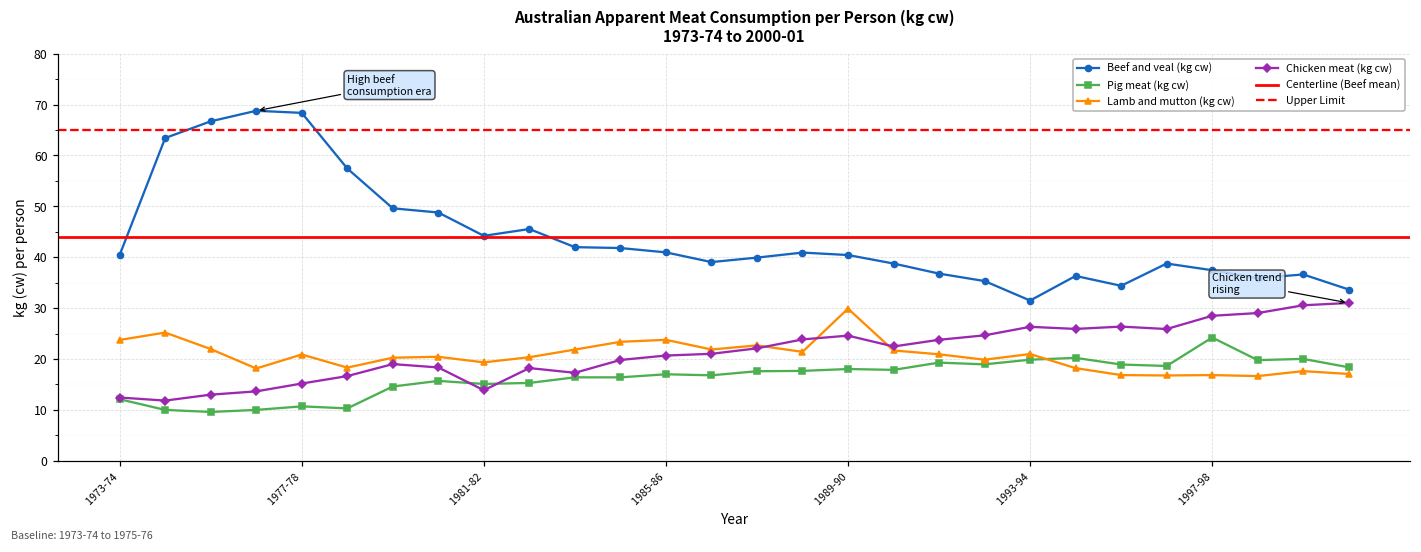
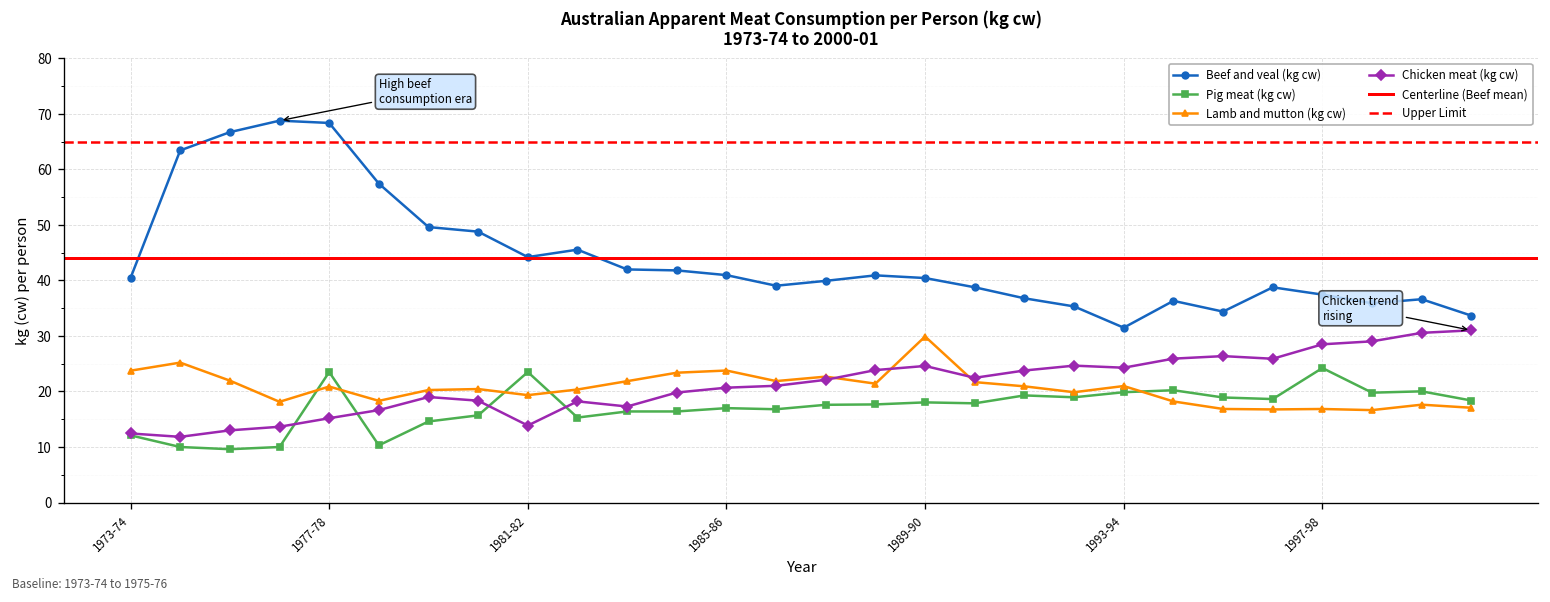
  {
    "Beef and veal (kg cw)": {
      "1973-74": 40,
      "1977-78": 68,
      "1981-82": 44,
      "1985-86": 41,
      "1989-90": 40,
      "1993-94": 31
    },
    "Pig meat (kg cw)": {
-     "1977-78": 11,
-     "1981-82": 15,
+     "1977-78": 24,
+     "1981-82": 24,
      "1985-86": 17,
      "1989-90": 18,
      "1993-94": 20,
      "1997-98": 24
    },
    "Lamb and mutton (kg cw)": {
      "1973-74": 24,
      "1977-78": 21,
      "1981-82": 19,
      "1985-86": 24,
      "1989-90": 30,
      "1993-94": 21,
      "1997-98": 17
    },
    "Chicken meat (kg cw)": {
      "1977-78": 15,
      "1981-82": 14,
      "1985-86": 21,
      "1989-90": 25,
-     "1993-94": 26,
+     "1993-94": 24,
      "1997-98": 28
    }
  }
